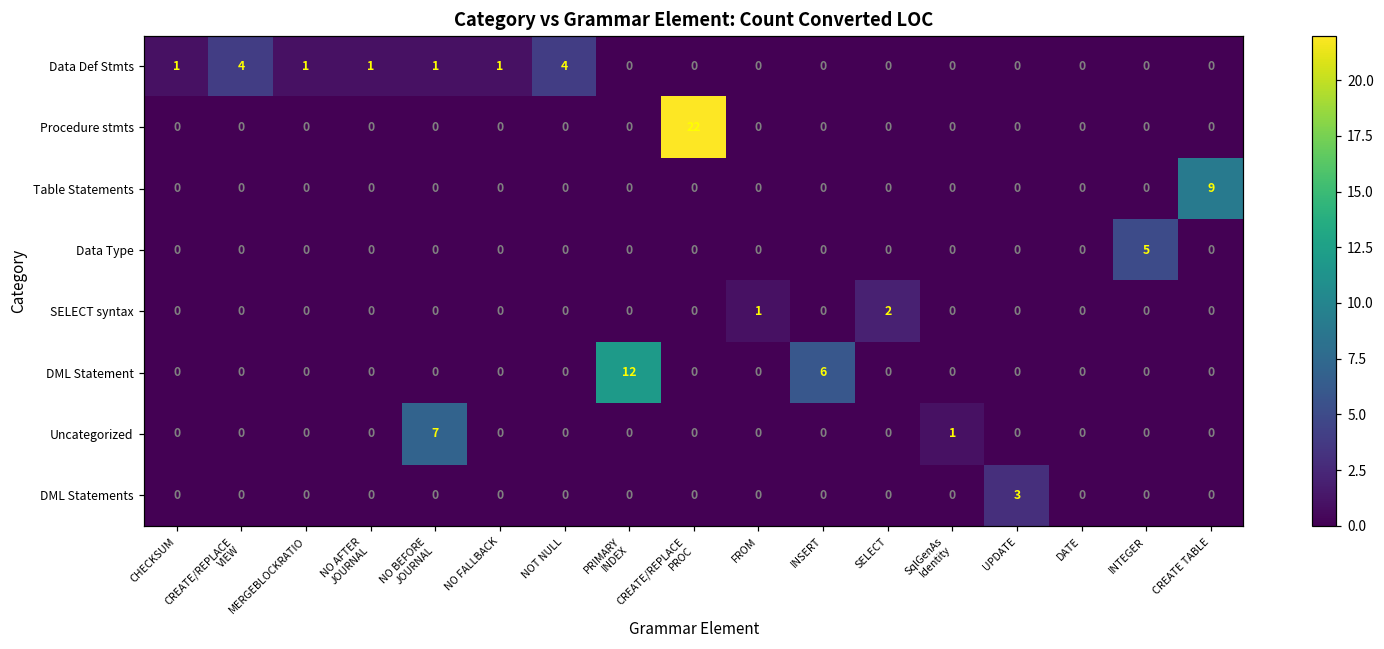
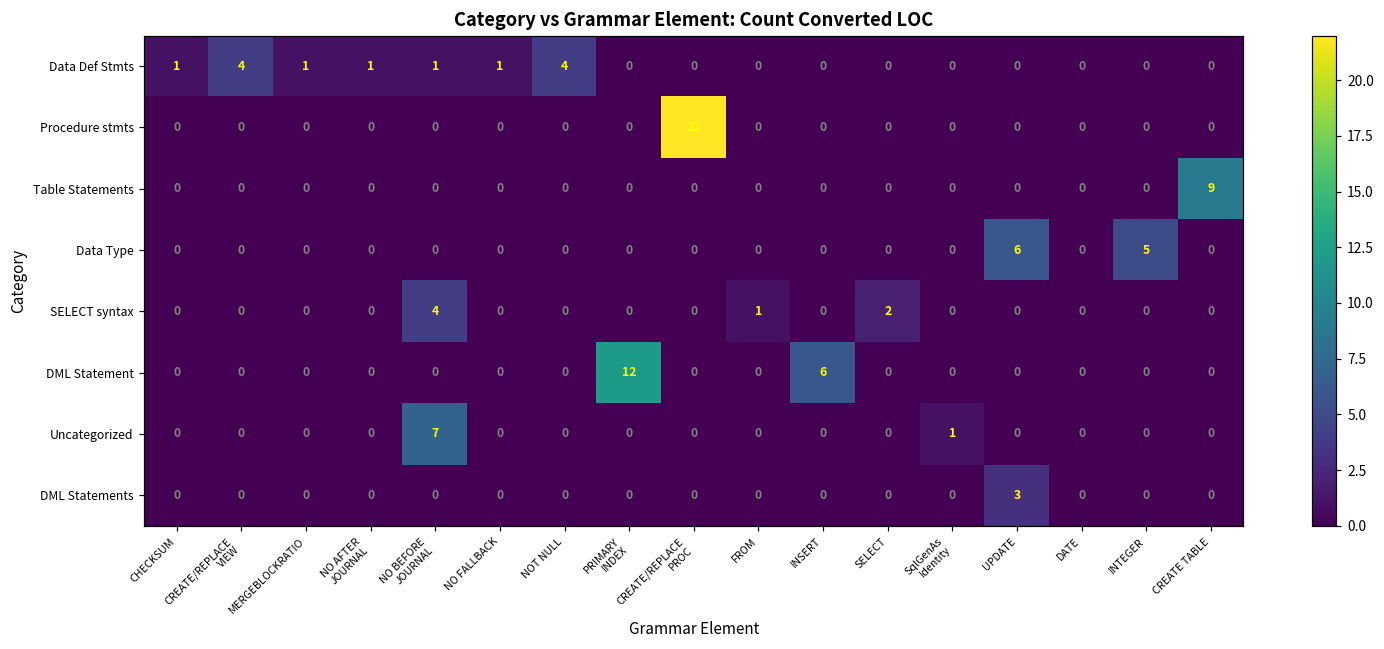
  {
    "Data Def Stmts": {
      "CHECKSUM": 1,
      "CREATE/REPLACE VIEW": 4,
      "MERGEBLOCKRATIO": 1,
      "NO AFTER JOURNAL": 1,
      "NO BEFORE JOURNAL": 1,
      "NO FALLBACK": 1,
      "NOT NULL": 4,
      "PRIMARY INDEX": 0,
      "CREATE/REPLACE PROC": 0,
      "FROM": 0,
      "INSERT": 0,
      "SELECT": 0,
      "SqlGenAs Identity": 0,
      "UPDATE": 0,
      "DATE": 0,
      "INTEGER": 0,
      "CREATE TABLE": 0
    },
    "Procedure stmts": {
      "CHECKSUM": 0,
      "CREATE/REPLACE VIEW": 0,
      "MERGEBLOCKRATIO": 0,
      "NO AFTER JOURNAL": 0,
      "NO BEFORE JOURNAL": 0,
      "NO FALLBACK": 0,
      "NOT NULL": 0,
      "PRIMARY INDEX": 0,
      "FROM": 0,
      "INSERT": 0,
      "SELECT": 0,
      "SqlGenAs Identity": 0,
      "UPDATE": 0,
      "DATE": 0,
      "INTEGER": 0,
      "CREATE TABLE": 0
    },
    "Table Statements": {
      "CHECKSUM": 0,
      "CREATE/REPLACE VIEW": 0,
      "MERGEBLOCKRATIO": 0,
      "NO AFTER JOURNAL": 0,
      "NO BEFORE JOURNAL": 0,
      "NO FALLBACK": 0,
      "NOT NULL": 0,
      "PRIMARY INDEX": 0,
      "CREATE/REPLACE PROC": 0,
      "FROM": 0,
      "INSERT": 0,
      "SELECT": 0,
      "SqlGenAs Identity": 0,
      "UPDATE": 0,
      "DATE": 0,
      "INTEGER": 0,
      "CREATE TABLE": 9
    },
    "Data Type": {
      "CHECKSUM": 0,
      "CREATE/REPLACE VIEW": 0,
      "MERGEBLOCKRATIO": 0,
      "NO AFTER JOURNAL": 0,
      "NO BEFORE JOURNAL": 0,
      "NO FALLBACK": 0,
      "NOT NULL": 0,
      "PRIMARY INDEX": 0,
      "CREATE/REPLACE PROC": 0,
      "FROM": 0,
      "INSERT": 0,
      "SELECT": 0,
      "SqlGenAs Identity": 0,
-     "UPDATE": 0,
+     "UPDATE": 6,
      "DATE": 0,
      "INTEGER": 5,
      "CREATE TABLE": 0
    },
    "SELECT syntax": {
      "CHECKSUM": 0,
      "CREATE/REPLACE VIEW": 0,
      "MERGEBLOCKRATIO": 0,
      "NO AFTER JOURNAL": 0,
-     "NO BEFORE JOURNAL": 0,
+     "NO BEFORE JOURNAL": 4,
      "NO FALLBACK": 0,
      "NOT NULL": 0,
      "PRIMARY INDEX": 0,
      "CREATE/REPLACE PROC": 0,
      "FROM": 1,
      "INSERT": 0,
      "SELECT": 2,
      "SqlGenAs Identity": 0,
      "UPDATE": 0,
      "DATE": 0,
      "INTEGER": 0,
      "CREATE TABLE": 0
    },
    "DML Statement": {
      "CHECKSUM": 0,
      "CREATE/REPLACE VIEW": 0,
      "MERGEBLOCKRATIO": 0,
      "NO AFTER JOURNAL": 0,
      "NO BEFORE JOURNAL": 0,
      "NO FALLBACK": 0,
      "NOT NULL": 0,
      "PRIMARY INDEX": 12,
      "CREATE/REPLACE PROC": 0,
      "FROM": 0,
      "INSERT": 6,
      "SELECT": 0,
      "SqlGenAs Identity": 0,
      "UPDATE": 0,
      "DATE": 0,
      "INTEGER": 0,
      "CREATE TABLE": 0
    },
    "Uncategorized": {
      "CHECKSUM": 0,
      "CREATE/REPLACE VIEW": 0,
      "MERGEBLOCKRATIO": 0,
      "NO AFTER JOURNAL": 0,
      "NO BEFORE JOURNAL": 7,
      "NO FALLBACK": 0,
      "NOT NULL": 0,
      "PRIMARY INDEX": 0,
      "CREATE/REPLACE PROC": 0,
      "FROM": 0,
      "INSERT": 0,
      "SELECT": 0,
      "SqlGenAs Identity": 1,
      "UPDATE": 0,
      "DATE": 0,
      "INTEGER": 0,
      "CREATE TABLE": 0
    },
    "DML Statements": {
      "CHECKSUM": 0,
      "CREATE/REPLACE VIEW": 0,
      "MERGEBLOCKRATIO": 0,
      "NO AFTER JOURNAL": 0,
      "NO BEFORE JOURNAL": 0,
      "NO FALLBACK": 0,
      "NOT NULL": 0,
      "PRIMARY INDEX": 0,
      "CREATE/REPLACE PROC": 0,
      "FROM": 0,
      "INSERT": 0,
      "SELECT": 0,
      "SqlGenAs Identity": 0,
      "UPDATE": 3,
      "DATE": 0,
      "INTEGER": 0,
      "CREATE TABLE": 0
    }
  }
